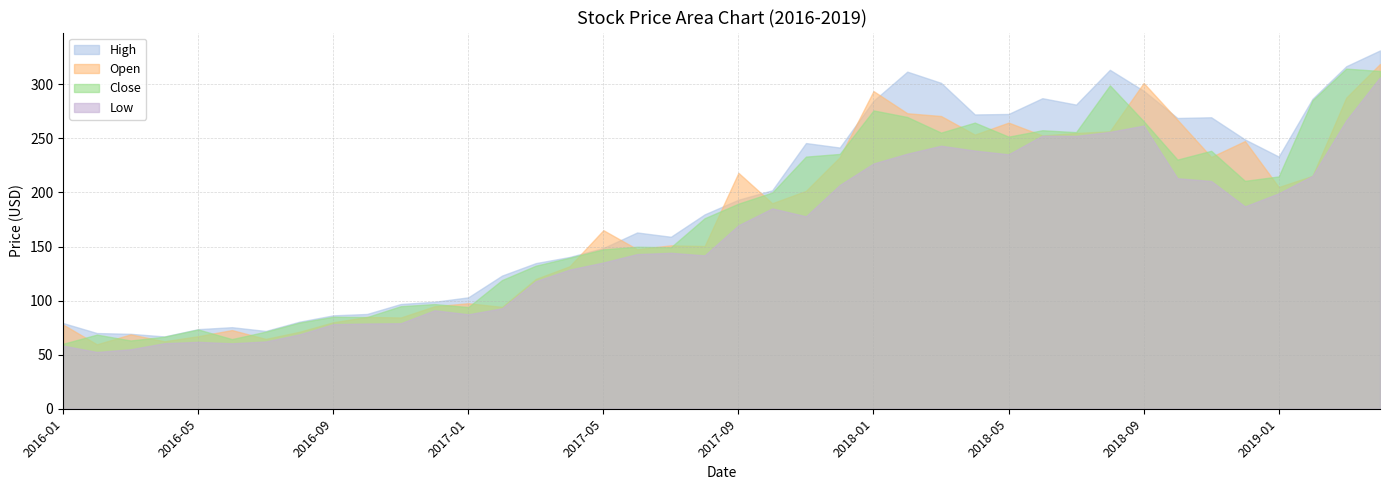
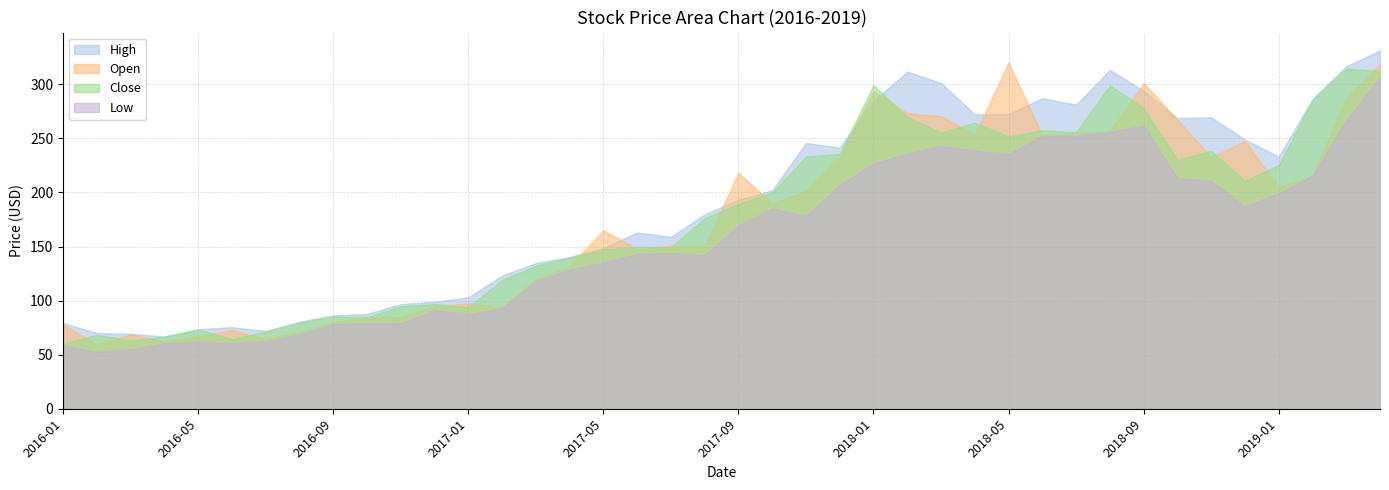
  {
    "Open": {
      "2016-05": 67,
      "2017-01": 98,
      "2017-05": 165,
      "2017-09": 218,
      "2018-01": 294,
-     "2018-05": 265,
+     "2018-05": 320,
      "2018-09": 301,
      "2019-01": 205
    },
    "Close": {
      "2017-01": 94,
      "2017-09": 190,
-     "2018-01": 276,
+     "2018-01": 299,
      "2018-05": 252,
-     "2018-09": 266,
-     "2019-01": 215
+     "2018-09": 278,
+     "2019-01": 225
    }
  }
